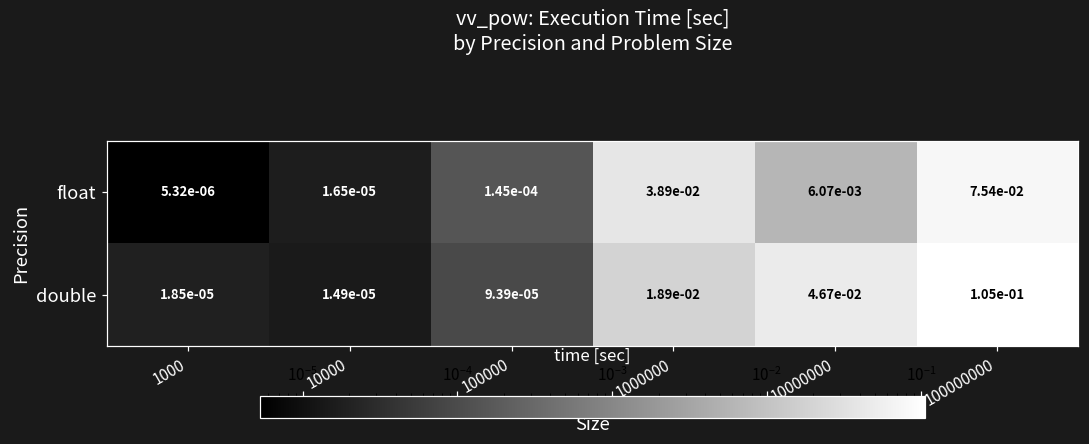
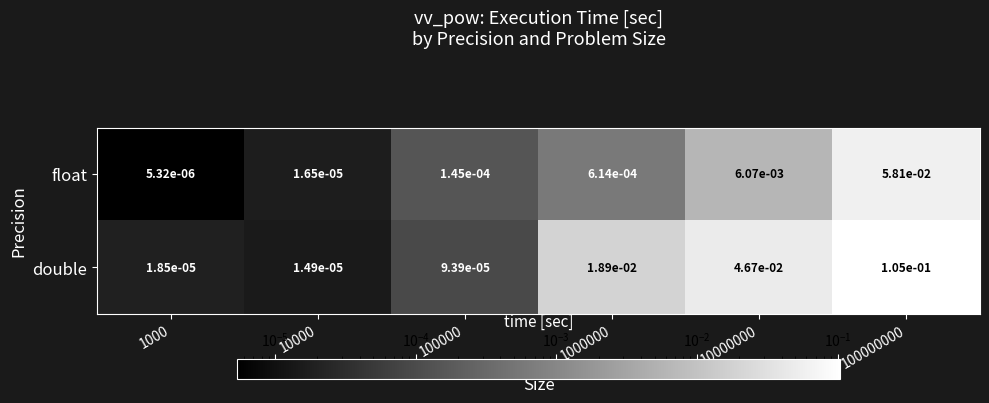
  {
    "float": {
      "1000": "5.32e-06",
      "10000": "1.65e-05",
      "100000": "1.45e-04",
-     "1000000": "3.89e-02",
+     "1000000": "6.14e-04",
      "10000000": "6.07e-03",
-     "100000000": "7.54e-02"
+     "100000000": "5.81e-02"
    },
    "double": {
      "1000": "1.85e-05",
      "10000": "1.49e-05",
      "100000": "9.39e-05",
      "1000000": "1.89e-02",
      "10000000": "4.67e-02",
      "100000000": "1.05e-01"
    }
  }
